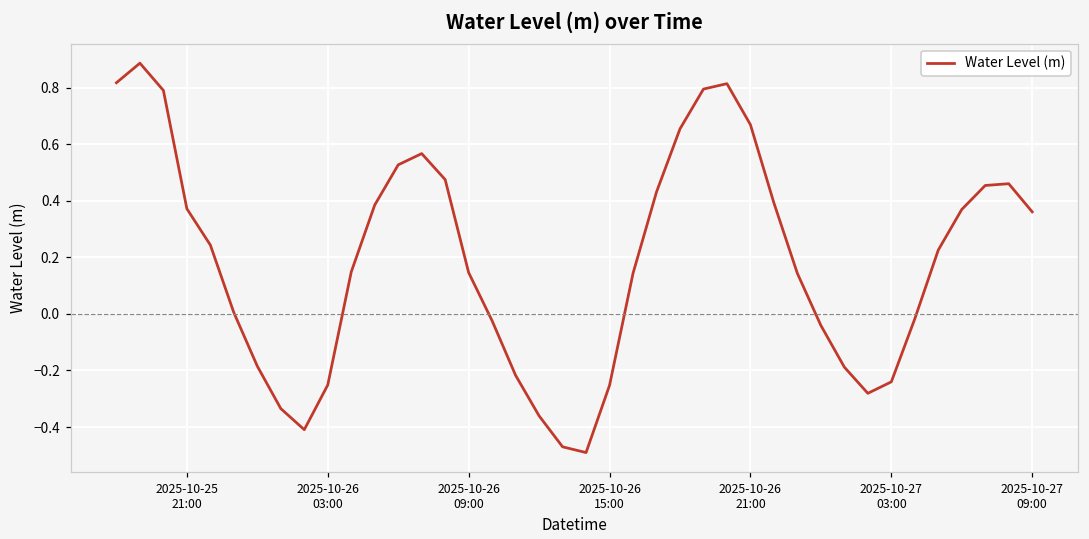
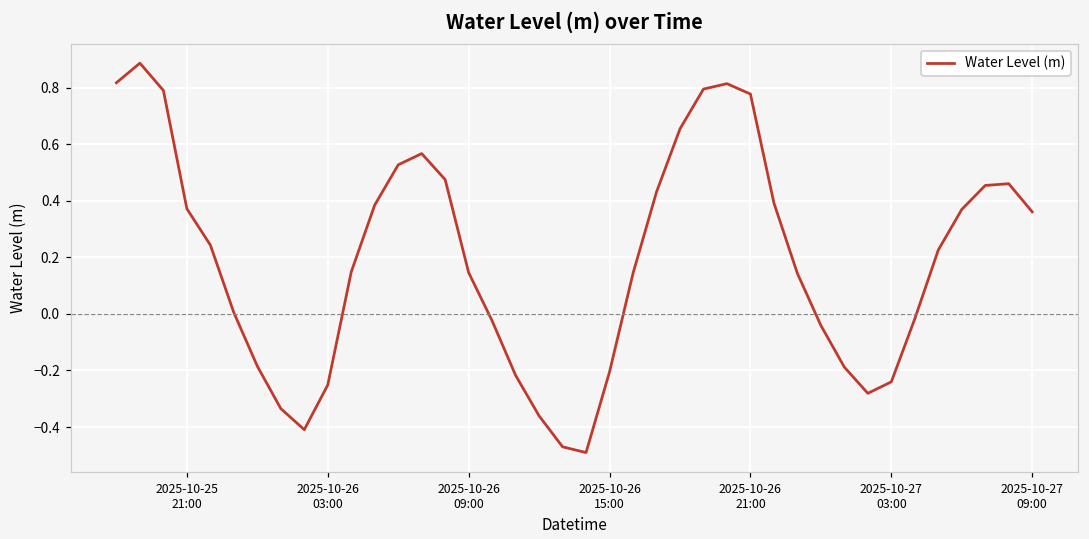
  {
    "2025-10-25 21:00": 0.37,
    "2025-10-26 03:00": -0.25,
    "2025-10-26 09:00": 0.15,
-   "2025-10-26 15:00": -0.25,
-   "2025-10-26 21:00": 0.67,
+   "2025-10-26 15:00": -0.20,
+   "2025-10-26 21:00": 0.78,
    "2025-10-27 03:00": -0.24,
    "2025-10-27 09:00": 0.36
  }
